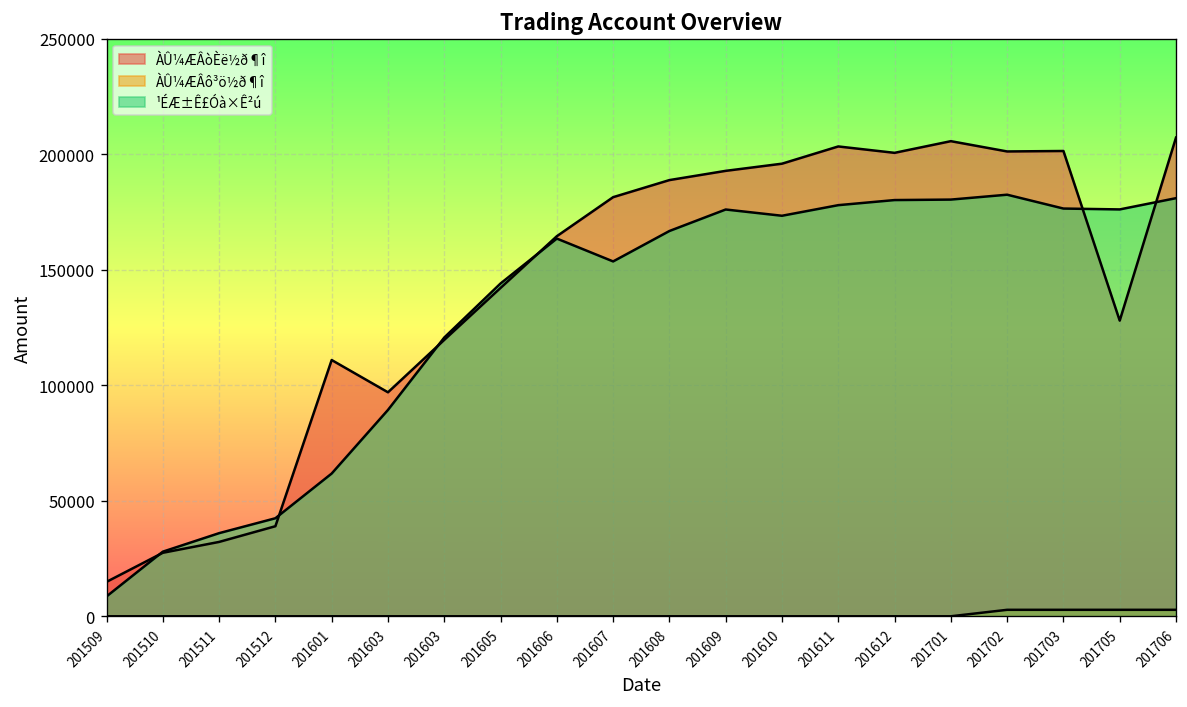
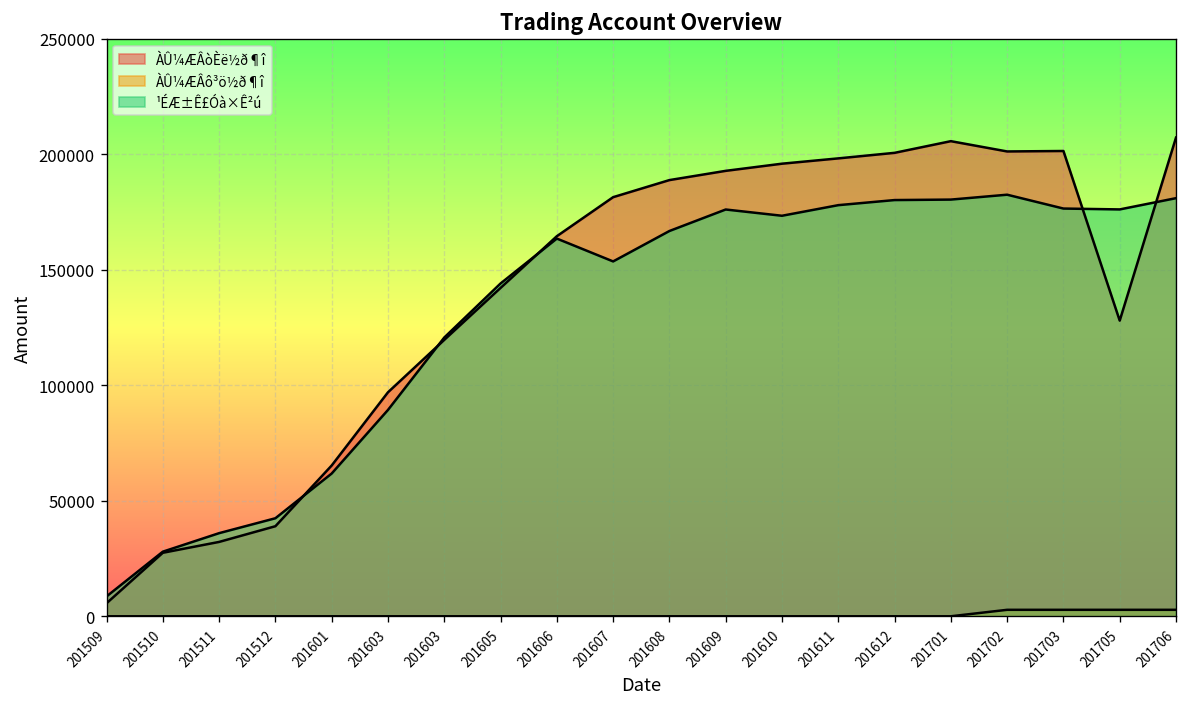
  {
    "ÀÛ¼ÆÂòÈë½ð¶î": {
-     "201509": 15000,
+     "201509": 6000,
      "201511": 32000,
      "201512": 39000,
-     "201601": 111000,
+     "201601": 65000,
      "201605": 142000,
      "201607": 182000,
      "201608": 189000,
      "201609": 193000,
      "201610": 196000,
-     "201611": 203000,
+     "201611": 198000,
      "201612": 201000,
      "201701": 206000,
      "201702": 201000,
      "201703": 202000,
      "201705": 128000,
      "201706": 207000
    },
    "ÀÛ¼ÆÂô³ö½ð¶î": {
      "201509": 0,
      "201510": 0,
      "201511": 0,
      "201512": 0,
      "201601": 0,
      "201605": 0,
      "201606": 0,
      "201607": 0,
      "201608": 0,
      "201609": 0,
      "201610": 0,
      "201611": 0,
      "201612": 0,
      "201701": 0,
      "201702": 3000,
      "201703": 3000,
      "201705": 3000,
      "201706": 3000
    },
    "¹ÉÆ±Ê£Óà×Ê²ú": {
      "201509": 9000,
      "201511": 36000,
      "201512": 42000,
      "201601": 62000,
      "201605": 144000,
      "201607": 154000,
      "201608": 167000,
      "201609": 176000,
      "201610": 173000,
      "201611": 178000,
      "201612": 180000,
      "201701": 180000,
      "201702": 183000,
      "201703": 177000,
      "201705": 176000,
      "201706": 181000
    }
  }
